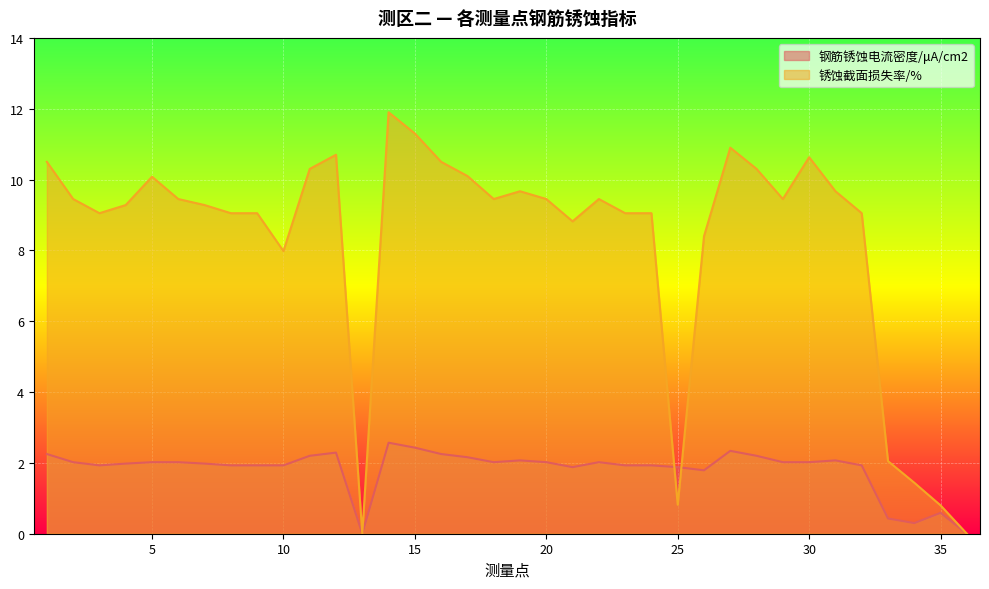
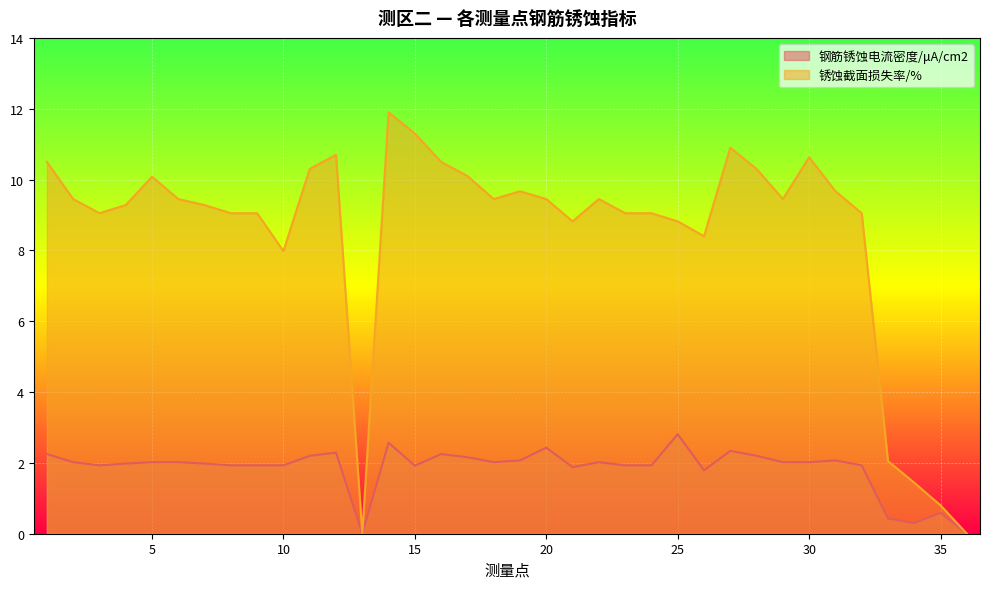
  {
    "钢筋锈蚀电流密度/μA/cm2": {
      "5": 2.0,
      "10": 1.9,
-     "15": 2.4,
-     "20": 2.0,
-     "25": 1.9,
+     "15": 1.9,
+     "20": 2.4,
+     "25": 2.8,
      "30": 2.0,
      "35": 0.6
    },
    "锈蚀截面损失率/%": {
      "5": 10.1,
      "10": 8.0,
      "15": 11.3,
      "20": 9.5,
-     "25": 0.8,
+     "25": 8.8,
      "30": 10.6,
      "35": 0.8
    }
  }
